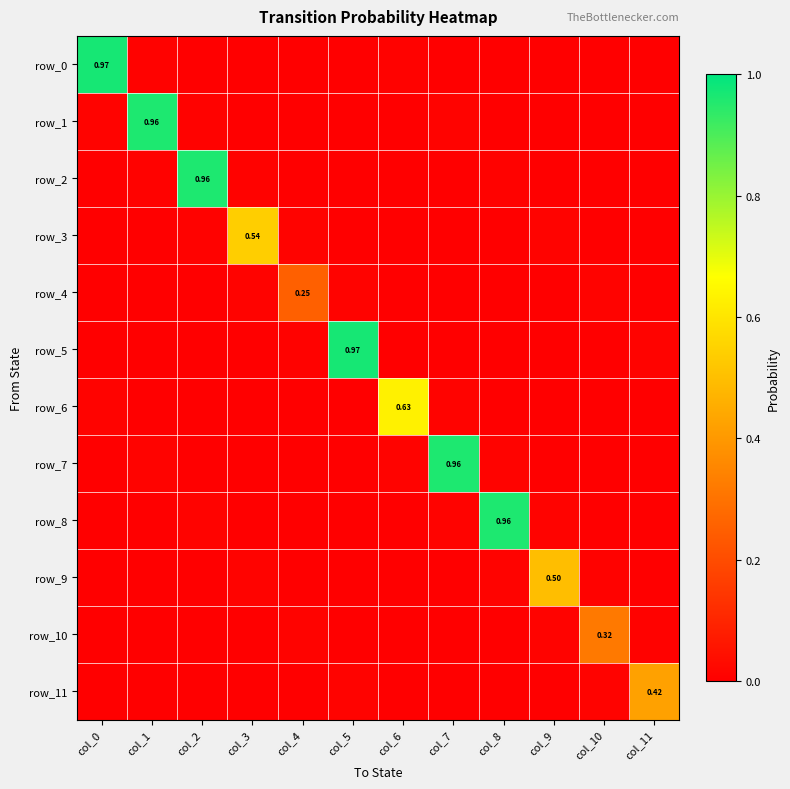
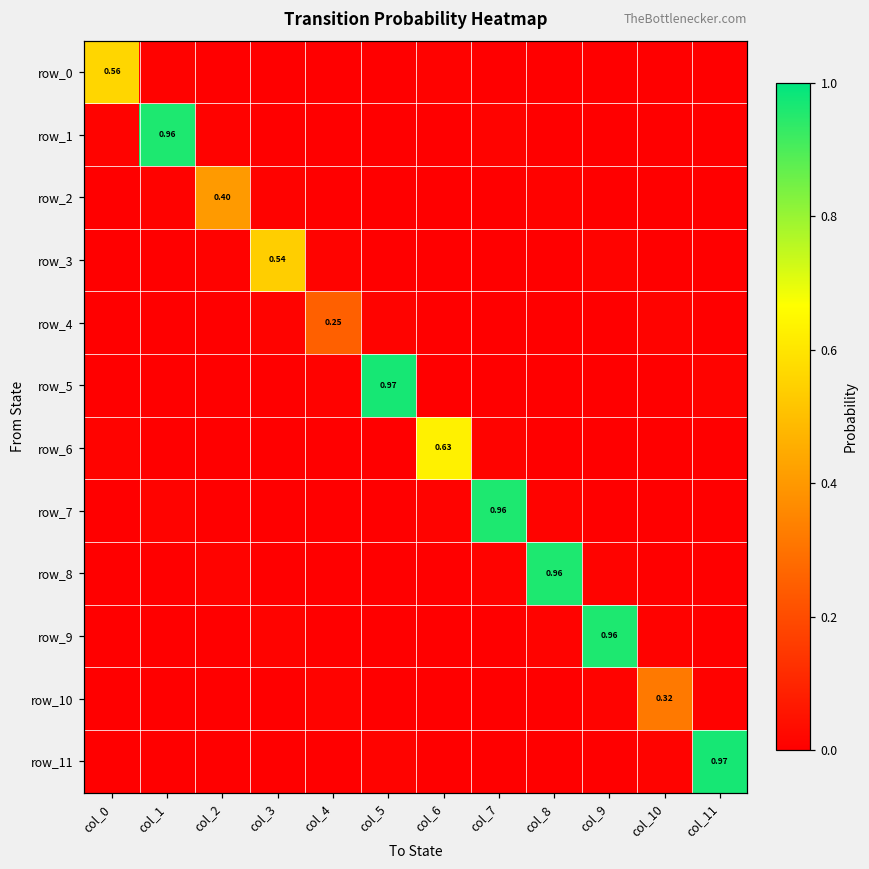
  {
    "row_0": {
-     "col_0": 0.97
+     "col_0": 0.56
    },
    "row_1": {
      "col_1": 0.96
    },
    "row_2": {
-     "col_2": 0.96
+     "col_2": 0.40
    },
    "row_3": {
      "col_3": 0.54
    },
    "row_4": {
      "col_4": 0.25
    },
    "row_5": {
      "col_5": 0.97
    },
    "row_6": {
      "col_6": 0.63
    },
    "row_7": {
      "col_7": 0.96
    },
    "row_8": {
      "col_8": 0.96
    },
    "row_9": {
-     "col_9": 0.50
+     "col_9": 0.96
    },
    "row_10": {
      "col_10": 0.32
    },
    "row_11": {
-     "col_11": 0.42
+     "col_11": 0.97
    }
  }
